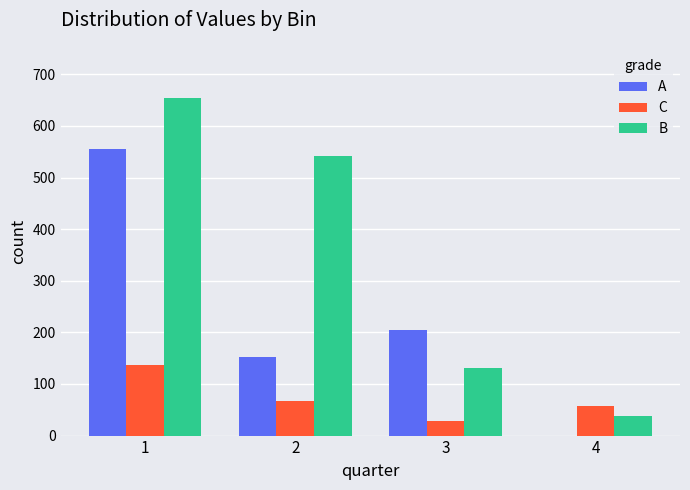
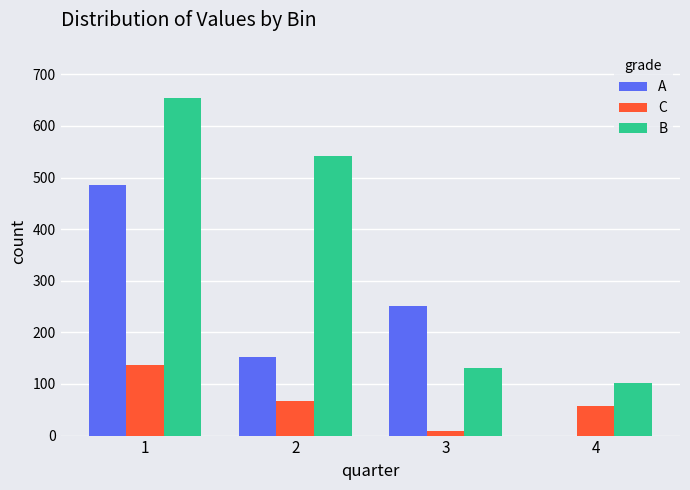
  {
    "A": {
-     "1": 560,
+     "1": 490,
      "2": 150,
-     "3": 210,
+     "3": 250,
      "4": 0
    },
    "C": {
      "1": 140,
      "2": 70,
-     "3": 30,
+     "3": 10,
      "4": 60
    },
    "B": {
      "1": 660,
      "2": 540,
      "3": 130,
-     "4": 40
+     "4": 100
    }
  }
